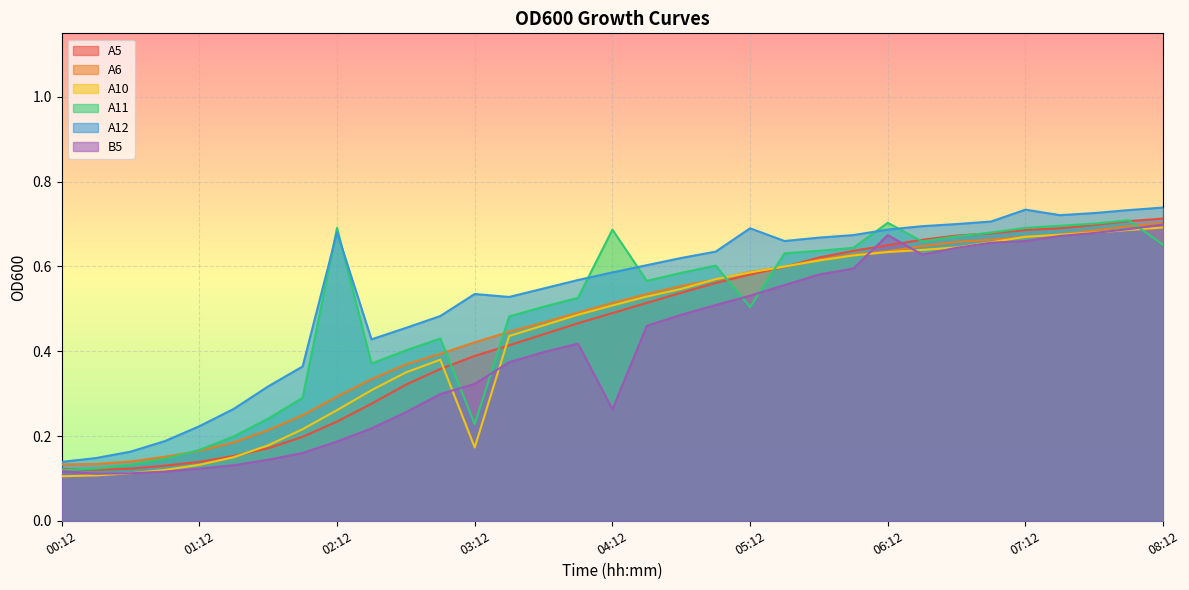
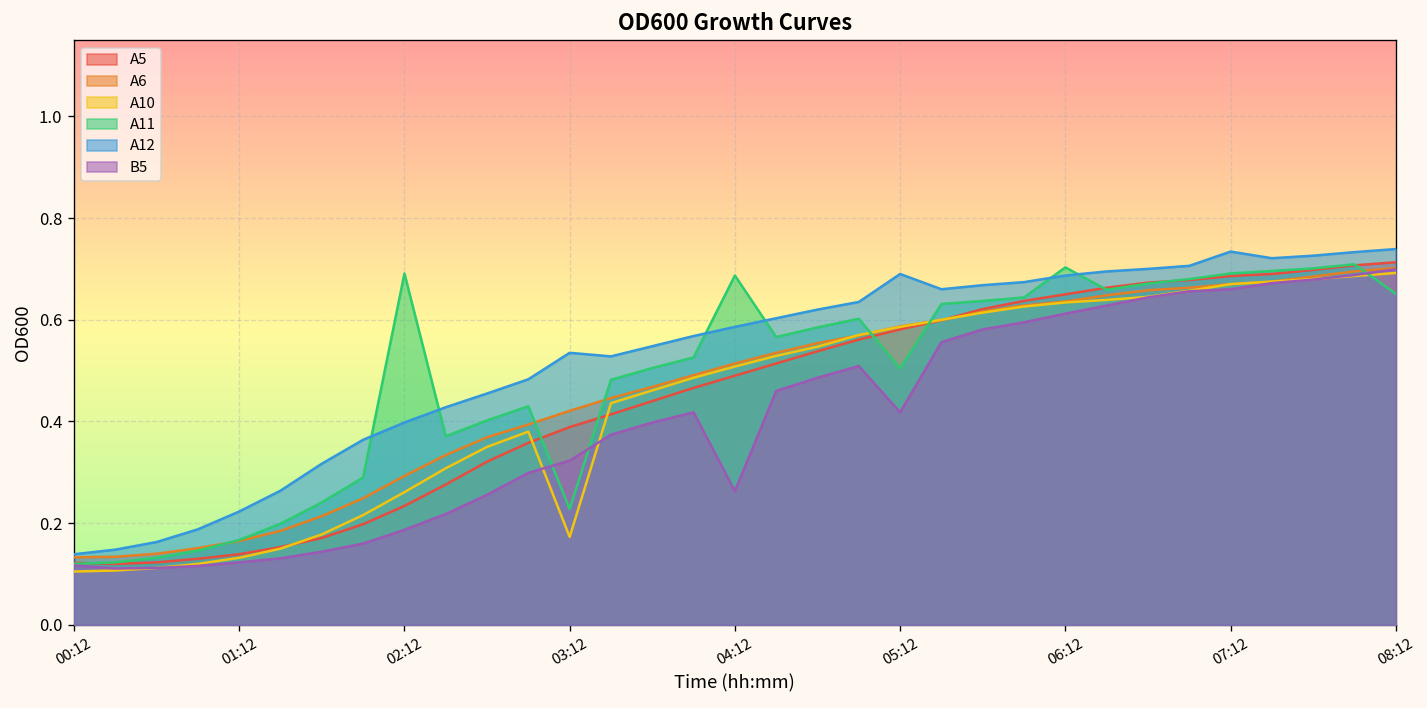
  {
    "A10": {
      "00:12": 0.11,
      "01:12": 0.13,
      "02:12": 0.26,
      "03:12": 0.17,
      "04:12": 0.51,
      "08:12": 0.69
    },
    "A11": {
      "02:12": 0.69,
      "03:12": 0.23,
      "04:12": 0.69,
      "05:12": 0.50,
      "06:12": 0.70,
      "08:12": 0.65
    },
    "A12": {
      "01:12": 0.22,
-     "02:12": 0.68,
+     "02:12": 0.40,
      "03:12": 0.54,
      "04:12": 0.59,
      "05:12": 0.69,
      "06:12": 0.69,
      "07:12": 0.73,
      "08:12": 0.74
    },
    "B5": {
      "01:12": 0.12,
      "02:12": 0.19,
      "03:12": 0.32,
      "04:12": 0.26,
-     "05:12": 0.53,
-     "06:12": 0.67,
+     "05:12": 0.42,
+     "06:12": 0.61,
      "07:12": 0.66
    }
  }
